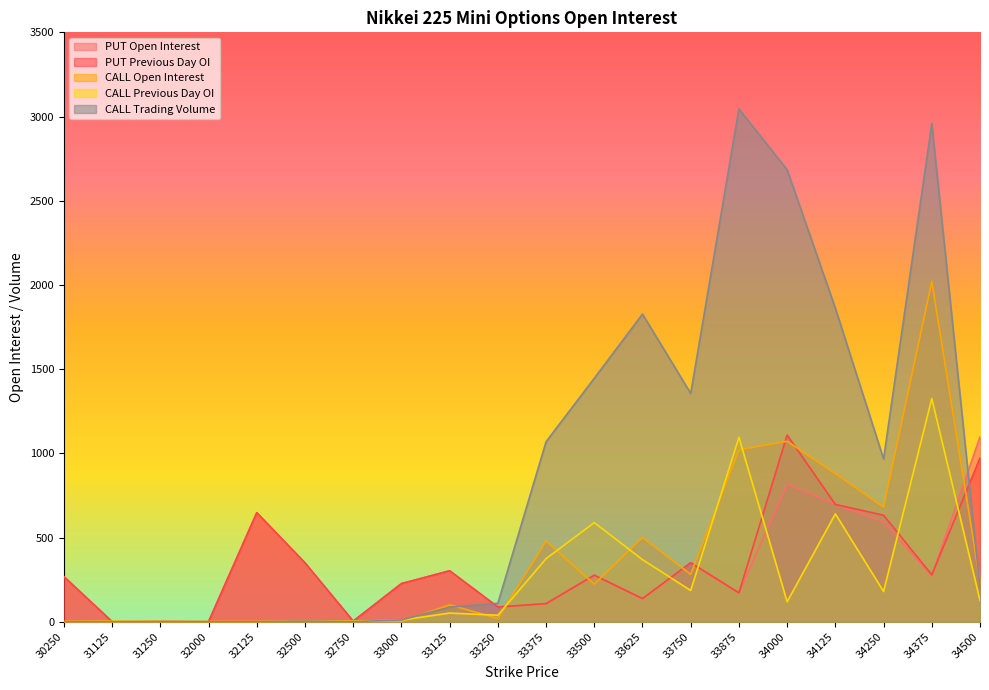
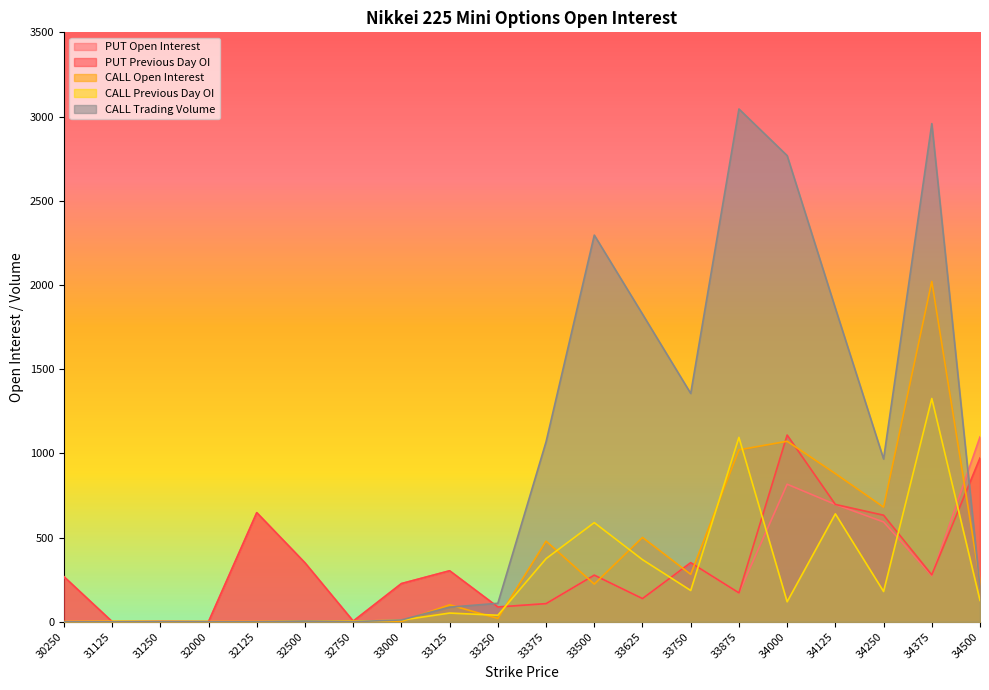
  {
    "CALL Trading Volume": {
      "33250": 110,
      "33375": 1070,
-     "33500": 1450,
+     "33500": 2300,
      "33625": 1830,
      "33750": 1360,
      "33875": 3050,
-     "34000": 2680,
+     "34000": 2770,
      "34125": 1860,
      "34250": 970,
      "34375": 2960,
      "34500": 210
    }
  }
